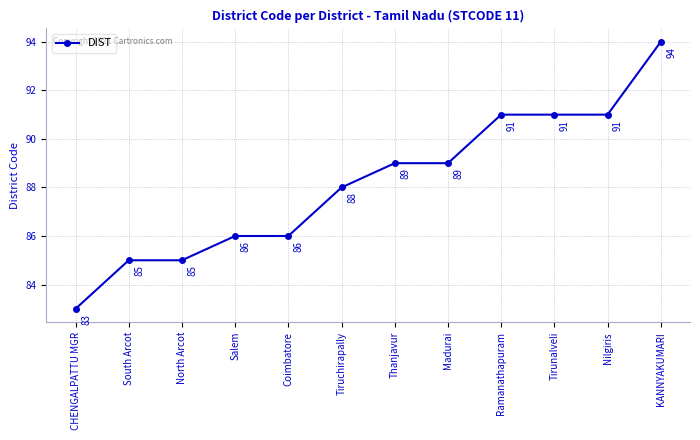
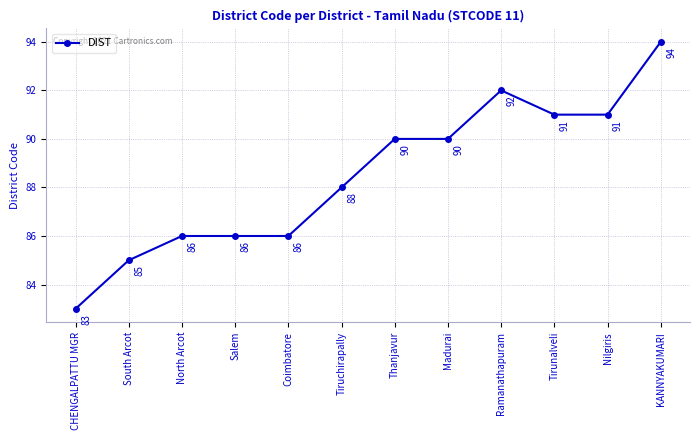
  {
    "CHENGALPATTU MGR": 83,
    "South Arcot": 85,
-   "North Arcot": 85,
+   "North Arcot": 86,
    "Salem": 86,
    "Coimbatore": 86,
    "Tiruchirapally": 88,
-   "Thanjavur": 89,
-   "Madurai": 89,
-   "Ramanathapuram": 91,
+   "Thanjavur": 90,
+   "Madurai": 90,
+   "Ramanathapuram": 92,
    "Tirunalveli": 91,
    "Nilgiris": 91,
    "KANNYAKUMARI": 94
  }
